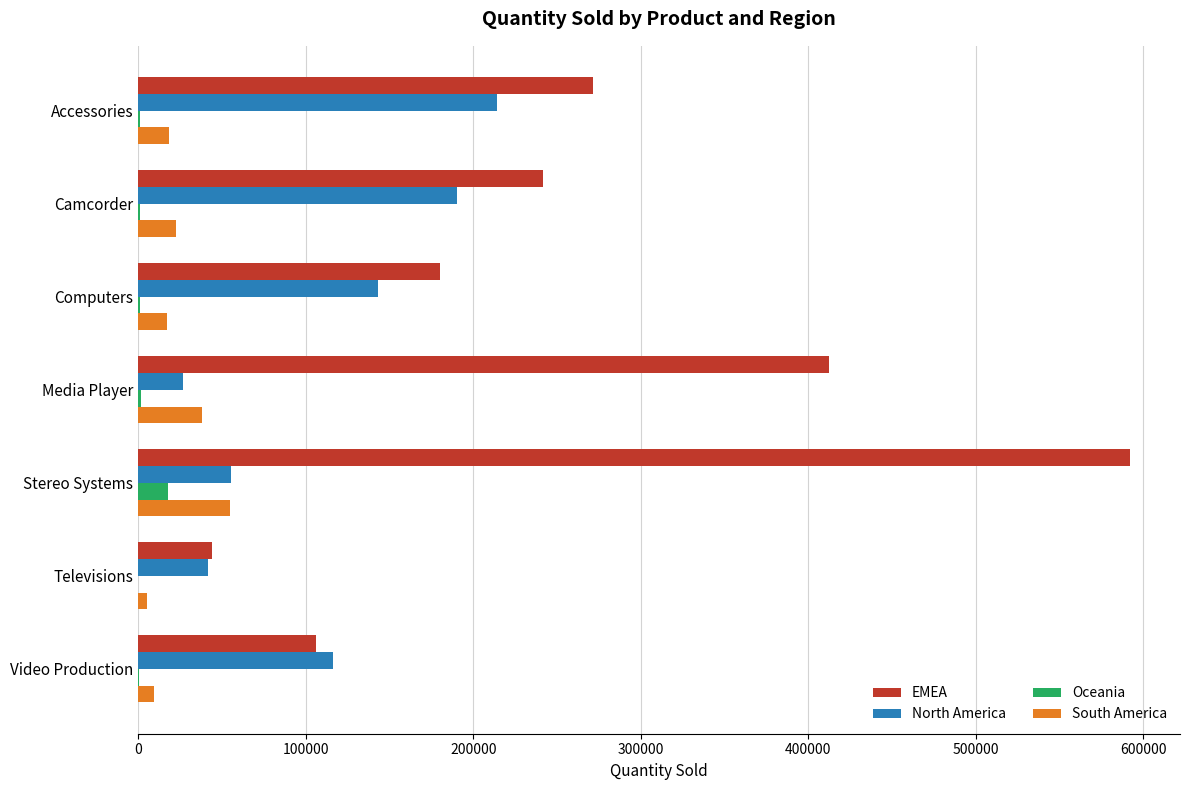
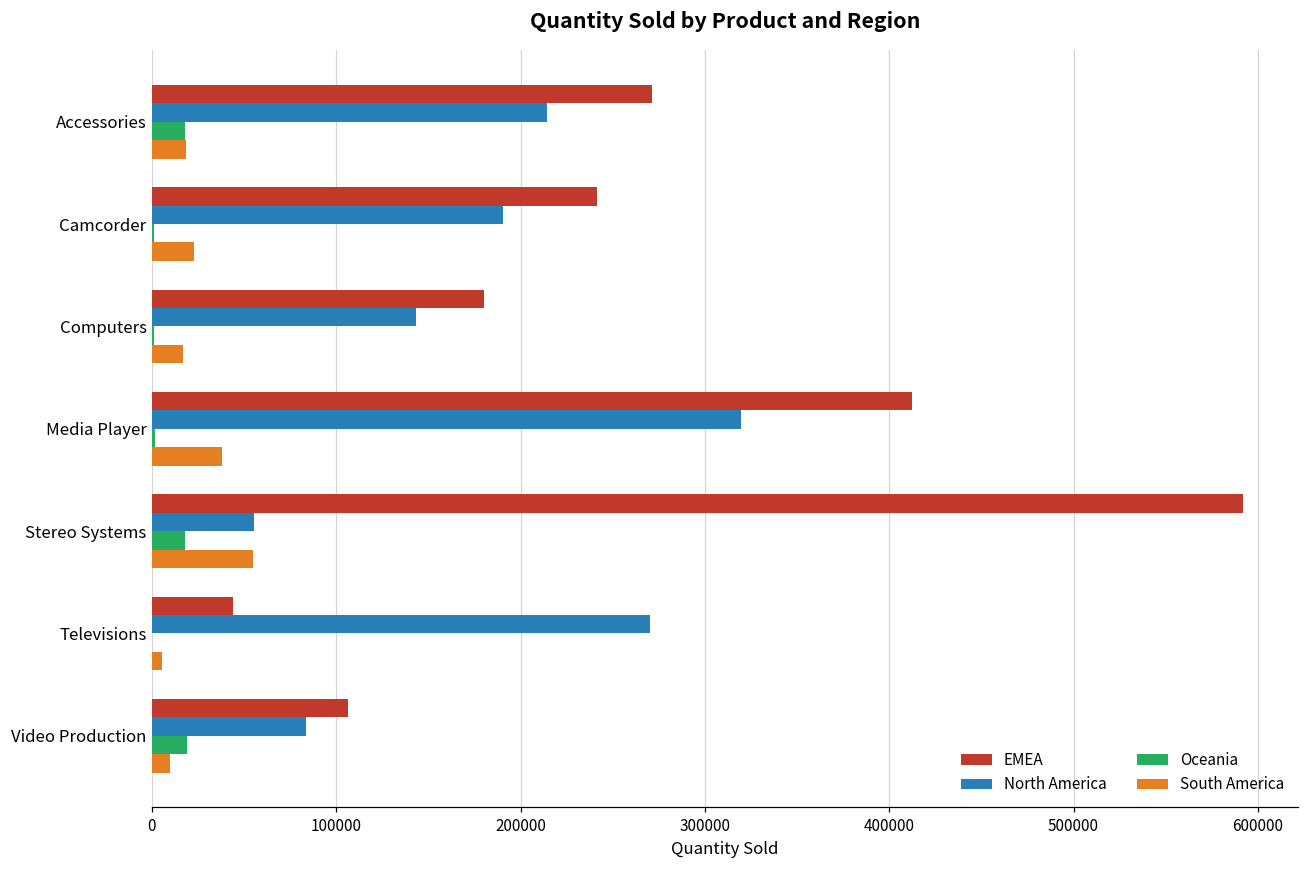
  {
    "EMEA": {
      "Accessories": 271000,
      "Camcorder": 241000,
      "Computers": 180000,
      "Media Player": 412000,
      "Stereo Systems": 592000,
      "Televisions": 44000,
      "Video Production": 106000
    },
    "North America": {
      "Accessories": 214000,
      "Camcorder": 190000,
      "Computers": 143000,
-     "Media Player": 27000,
+     "Media Player": 320000,
      "Stereo Systems": 56000,
-     "Televisions": 42000,
-     "Video Production": 116000
+     "Televisions": 270000,
+     "Video Production": 83000
    },
    "Oceania": {
-     "Accessories": 1000,
+     "Accessories": 18000,
      "Media Player": 2000,
      "Stereo Systems": 18000,
-     "Video Production": 0
+     "Video Production": 19000
    },
    "South America": {
      "Accessories": 19000,
      "Camcorder": 23000,
      "Computers": 17000,
      "Media Player": 38000,
      "Stereo Systems": 55000,
      "Televisions": 5000,
      "Video Production": 10000
    }
  }
